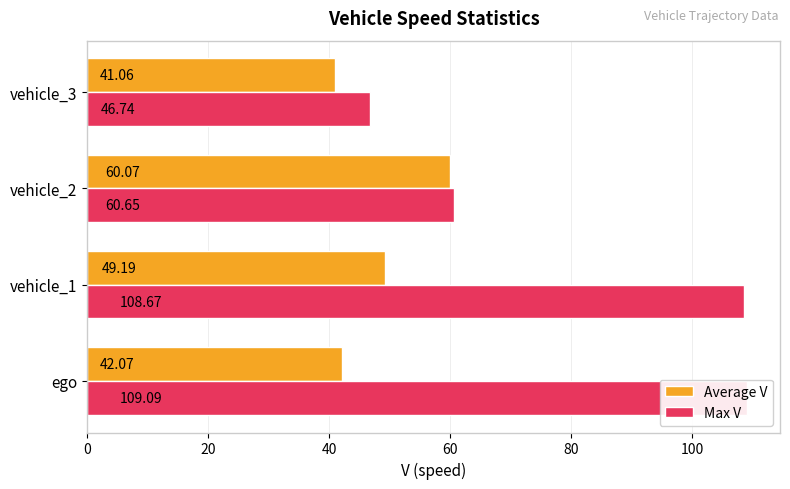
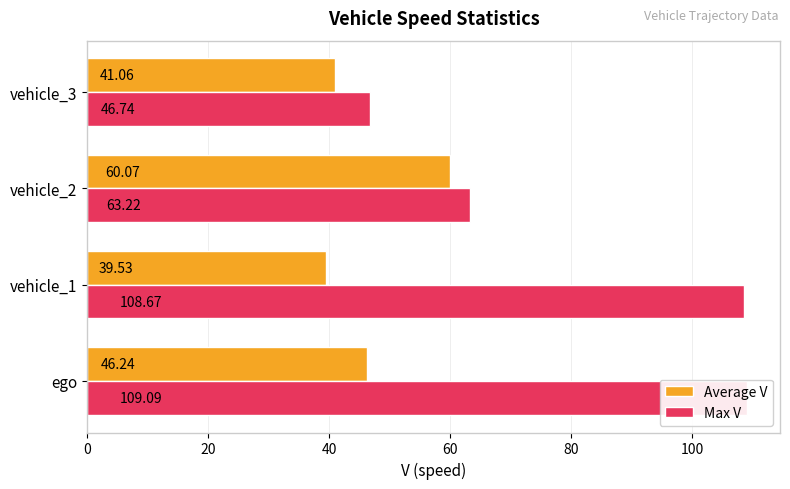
  {
    "Average V": {
      "vehicle_3": 41.06,
      "vehicle_2": 60.07,
-     "vehicle_1": 49.19,
-     "ego": 42.07
+     "vehicle_1": 39.53,
+     "ego": 46.24
    },
    "Max V": {
      "vehicle_3": 46.74,
-     "vehicle_2": 60.65,
+     "vehicle_2": 63.22,
      "vehicle_1": 108.67
    }
  }
